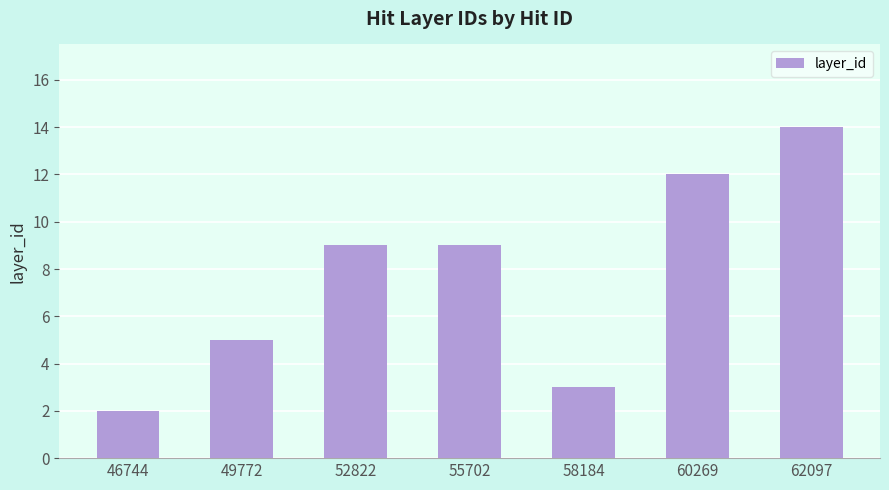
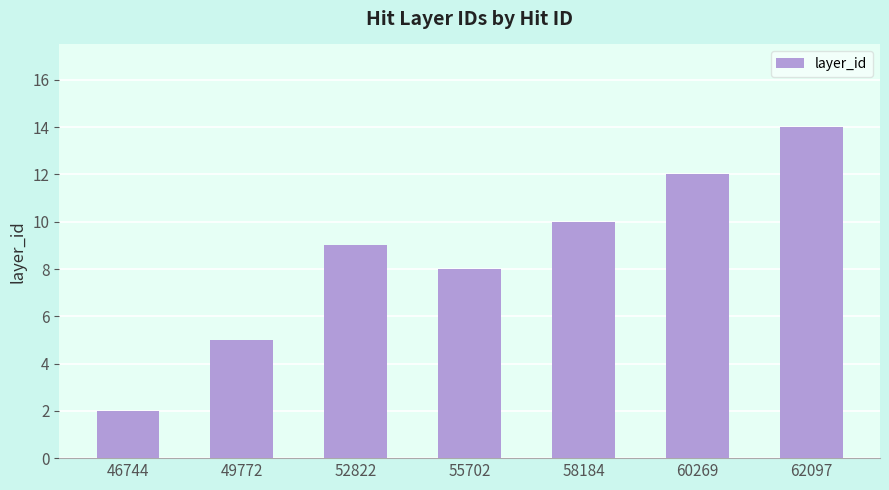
  {
    "46744": 2,
    "49772": 5,
    "52822": 9,
-   "55702": 9,
-   "58184": 3,
+   "55702": 8,
+   "58184": 10,
    "60269": 12,
    "62097": 14
  }
